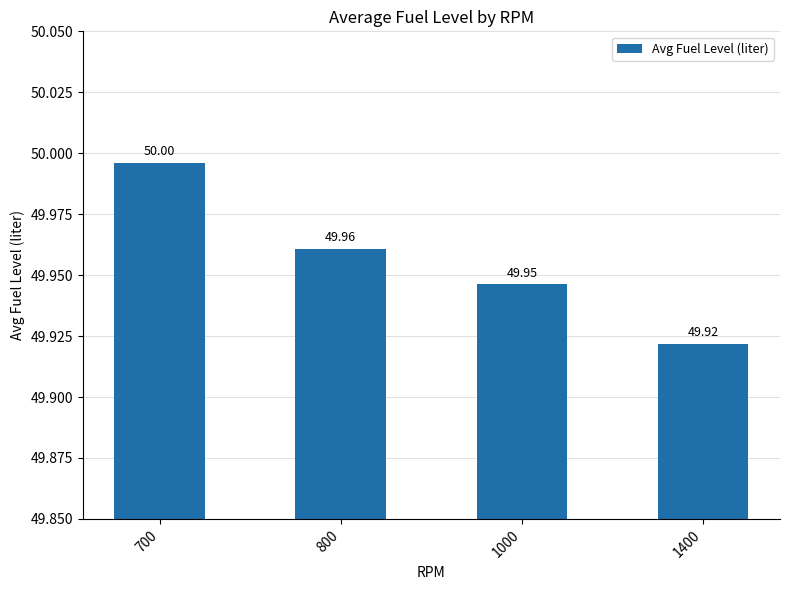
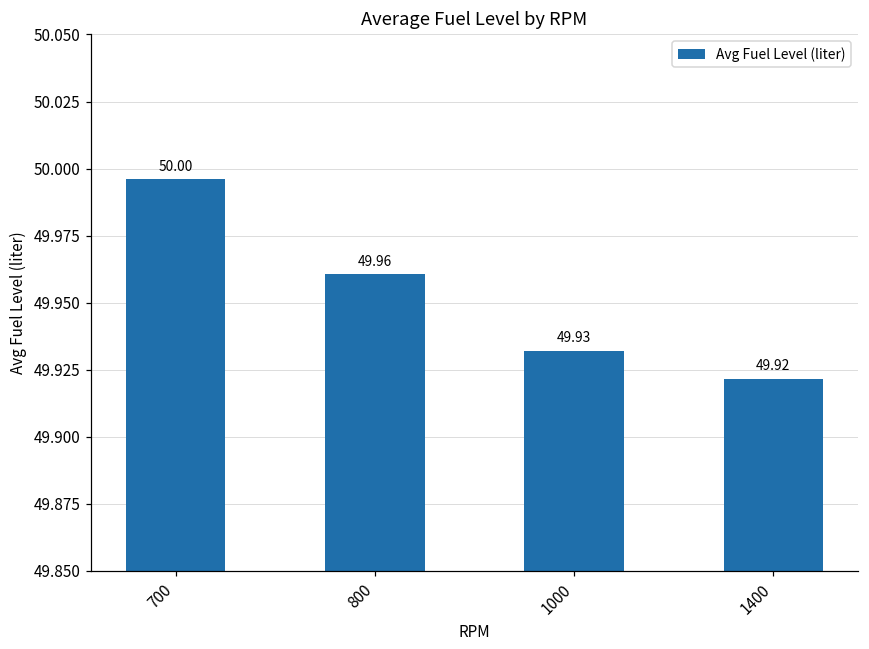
  {
    "700": 50.00,
    "800": 49.96,
-   "1000": 49.95,
+   "1000": 49.93,
    "1400": 49.92
  }
